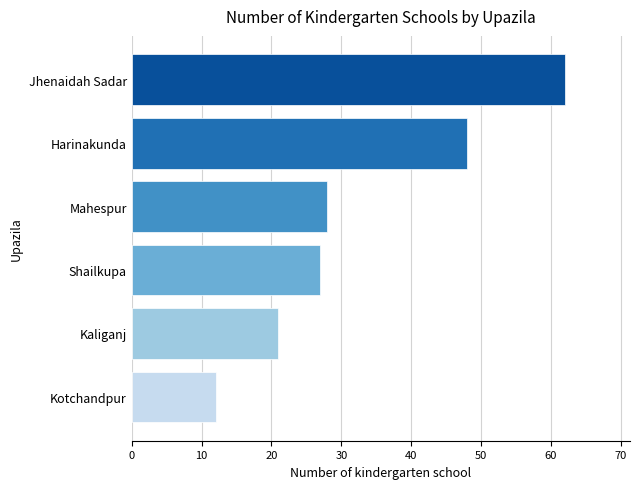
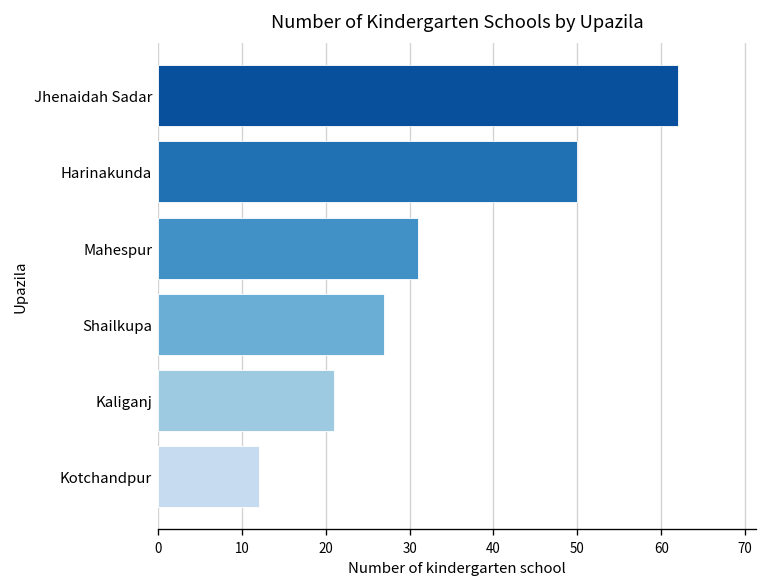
  {
    "Jhenaidah Sadar": 62,
-   "Harinakunda": 48,
-   "Mahespur": 28,
+   "Harinakunda": 50,
+   "Mahespur": 31,
    "Shailkupa": 27,
    "Kaliganj": 21,
    "Kotchandpur": 12
  }
